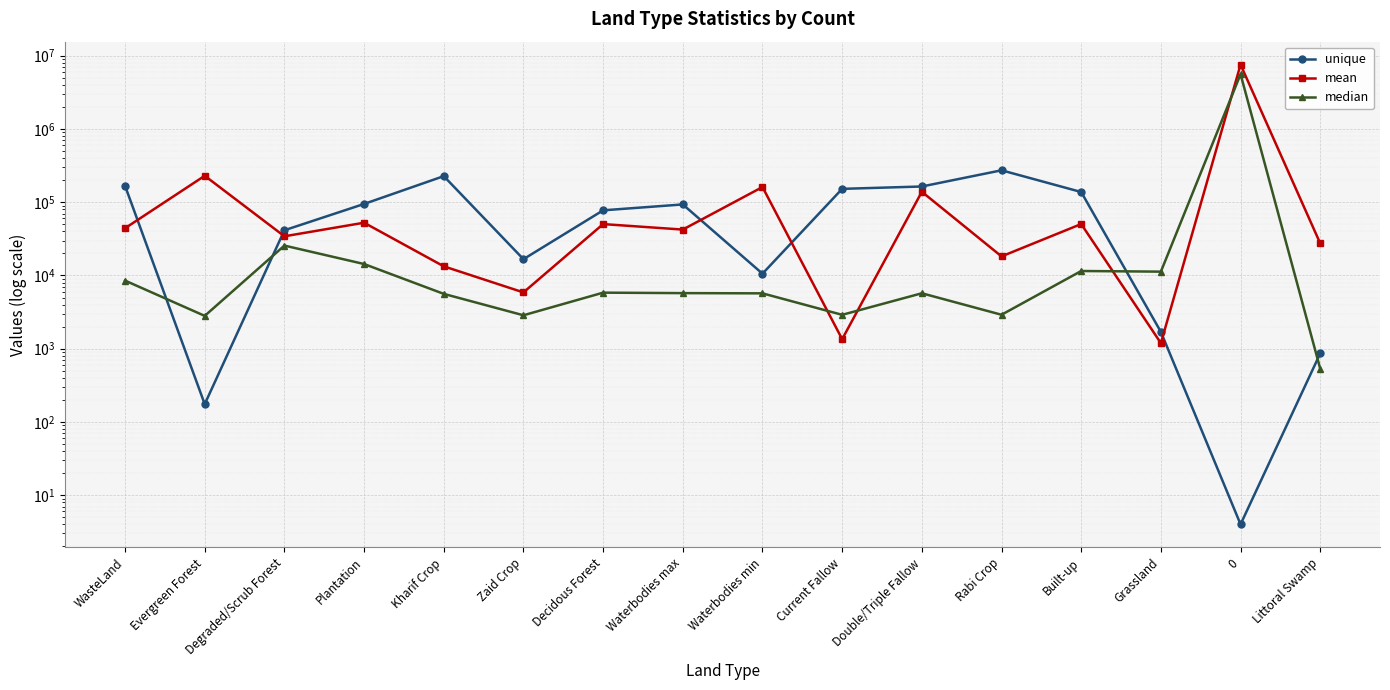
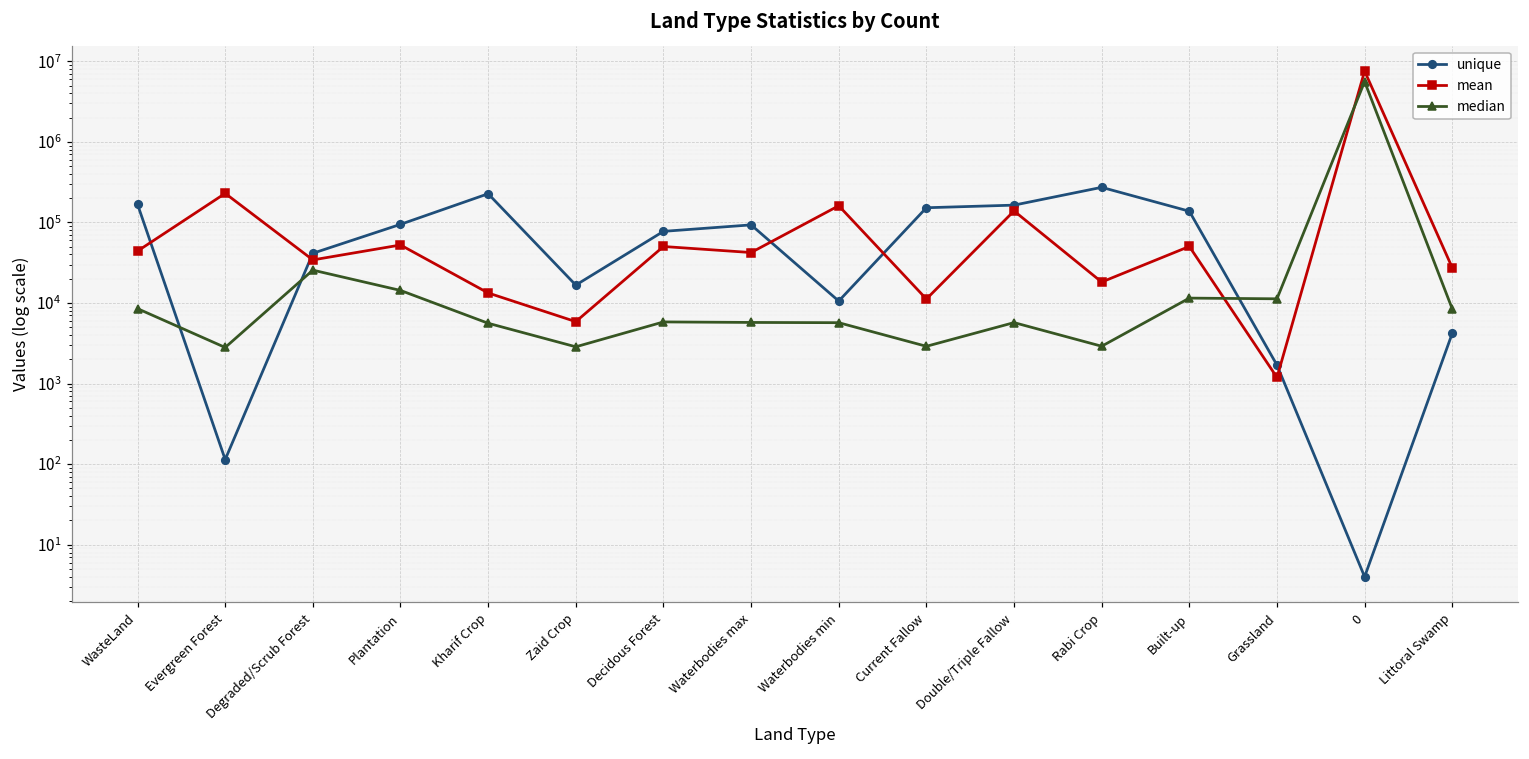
  {
    "unique": {
      "WasteLand": 170000,
-     "Evergreen Forest": 180,
+     "Evergreen Forest": 110,
      "Degraded/Scrub Forest": 40000,
      "Plantation": 90000,
      "Kharif Crop": 230000,
      "Zaid Crop": 17000,
      "Decidous Forest": 80000,
      "Waterbodies max": 90000,
      "Waterbodies min": 11000,
      "Current Fallow": 150000,
      "Double/Triple Fallow": 160000,
      "Rabi Crop": 270000,
      "Built-up": 140000,
      "Grassland": 1700,
      "0": 4,
-     "Littoral Swamp": 900
+     "Littoral Swamp": 4000
    },
    "mean": {
      "WasteLand": 40000,
      "Evergreen Forest": 230000,
      "Degraded/Scrub Forest": 30000,
      "Plantation": 50000,
      "Kharif Crop": 13000,
      "Zaid Crop": 6000,
      "Decidous Forest": 50000,
      "Waterbodies max": 40000,
      "Waterbodies min": 160000,
-     "Current Fallow": 1300,
+     "Current Fallow": 11000,
      "Double/Triple Fallow": 140000,
      "Rabi Crop": 18000,
      "Built-up": 50000,
      "Grassland": 1200,
      "0": 8000000,
      "Littoral Swamp": 27000
    },
    "median": {
      "WasteLand": 9000,
      "Evergreen Forest": 2800,
      "Degraded/Scrub Forest": 26000,
      "Plantation": 14000,
      "Kharif Crop": 6000,
      "Zaid Crop": 2900,
      "Decidous Forest": 6000,
      "Waterbodies max": 6000,
      "Waterbodies min": 6000,
      "Current Fallow": 2900,
      "Double/Triple Fallow": 6000,
      "Rabi Crop": 2900,
      "Built-up": 12000,
      "Grassland": 11000,
      "0": 6000000,
-     "Littoral Swamp": 500
+     "Littoral Swamp": 8000
    }
  }
